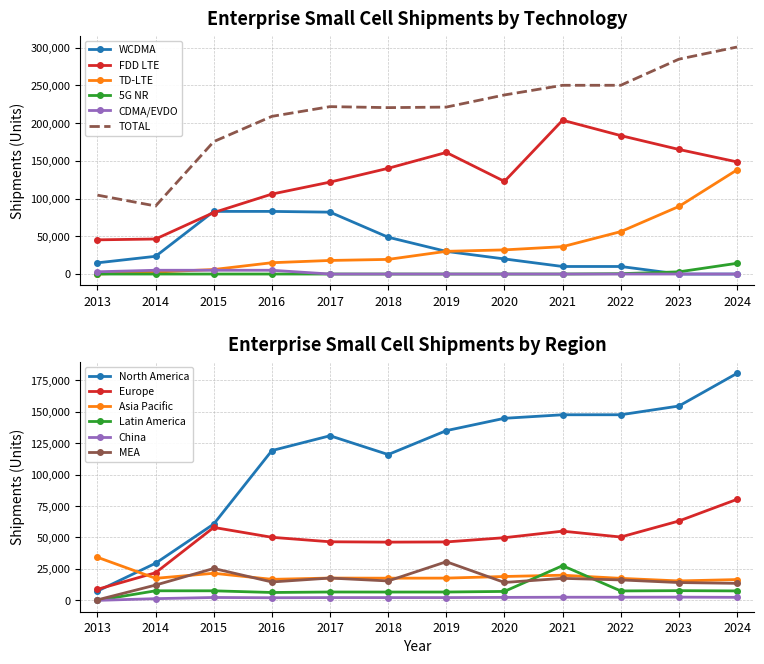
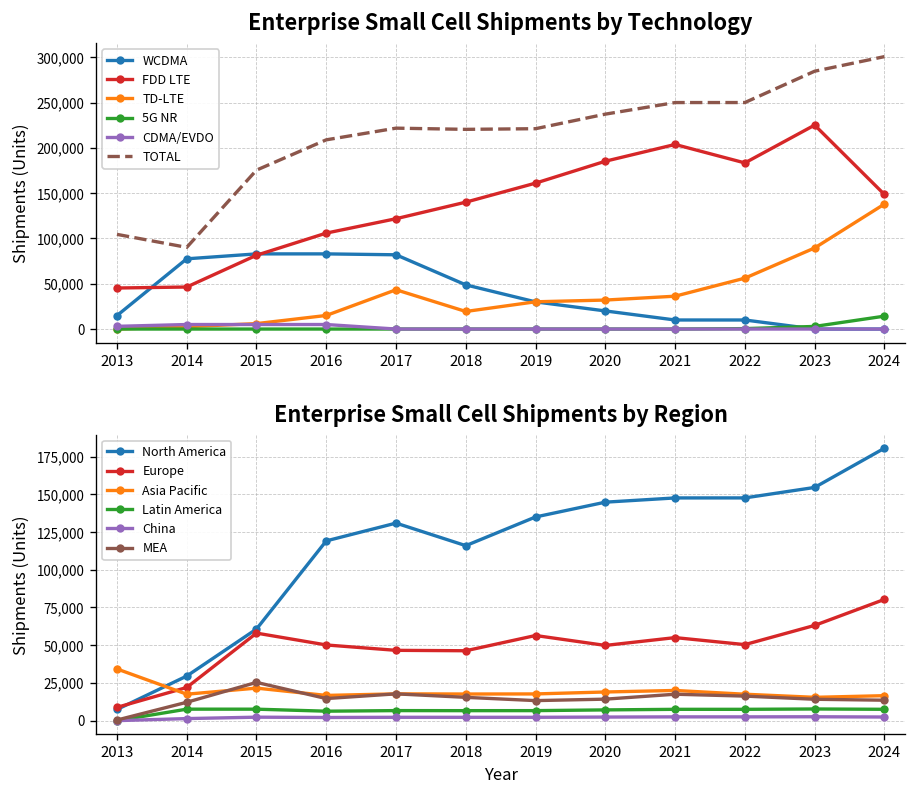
  {
    "Enterprise Small Cell Shipments by Technology": {
      "WCDMA": {
        "2013": "10,000",
-       "2014": "20,000",
+       "2014": "80,000",
        "2016": "80,000",
        "2017": "80,000",
        "2018": "50,000",
        "2020": "20,000",
        "2021": "10,000",
        "2022": "10,000"
      },
      "FDD LTE": {
        "2013": "50,000",
        "2014": "50,000",
        "2016": "110,000",
        "2017": "120,000",
        "2018": "140,000",
        "2019": "160,000",
-       "2020": "120,000",
+       "2020": "190,000",
        "2021": "200,000",
        "2022": "180,000",
-       "2023": "170,000",
+       "2023": "230,000",
        "2024": "150,000"
      },
      "TD-LTE": {
        "2016": "20,000",
-       "2017": "20,000",
+       "2017": "40,000",
        "2018": "20,000",
        "2020": "30,000",
        "2021": "40,000",
        "2022": "60,000",
        "2023": "90,000",
        "2024": "140,000"
      },
      "5G NR": {
        "2015": "0",
        "2016": "0",
        "2024": "10,000"
      },
      "CDMA/EVDO": {
        "2016": "10,000"
      },
      "TOTAL": {
        "2013": "100,000",
        "2014": "90,000",
        "2015": "180,000",
        "2016": "210,000",
        "2017": "220,000",
        "2018": "220,000",
        "2019": "220,000",
        "2020": "240,000",
        "2021": "250,000",
        "2022": "250,000",
        "2023": "280,000",
        "2024": "300,000"
      }
    },
    "Enterprise Small Cell Shipments by Region": {
      "North America": {
        "2014": "30,000",
        "2015": "61,000",
        "2016": "119,000",
        "2017": "131,000",
        "2018": "116,000",
        "2019": "135,000",
        "2020": "145,000",
        "2021": "148,000",
        "2022": "148,000",
        "2023": "155,000",
        "2024": "181,000"
      },
      "Europe": {
        "2014": "22,000",
        "2015": "58,000",
        "2016": "50,000",
        "2017": "47,000",
        "2018": "46,000",
-       "2019": "46,000",
+       "2019": "56,000",
        "2020": "50,000",
        "2021": "55,000",
        "2022": "50,000",
        "2023": "63,000",
        "2024": "80,000"
      },
      "Asia Pacific": {
        "2013": "34,000",
        "2014": "18,000",
        "2015": "22,000",
        "2016": "17,000",
        "2018": "18,000",
        "2019": "18,000",
        "2020": "19,000",
        "2021": "20,000",
        "2024": "17,000"
      },
      "Latin America": {
        "2014": "8,000",
        "2015": "8,000",
        "2016": "6,000",
        "2017": "7,000",
        "2018": "7,000",
        "2019": "7,000",
        "2020": "7,000",
-       "2021": "28,000",
+       "2021": "8,000",
        "2022": "8,000",
        "2023": "8,000",
        "2024": "8,000"
      },
      "China": {
        "2014": "1,000",
        "2015": "2,000",
        "2016": "2,000",
        "2017": "2,000",
        "2018": "2,000",
        "2019": "2,000",
        "2020": "2,000",
        "2021": "3,000",
        "2022": "3,000",
        "2023": "3,000",
        "2024": "2,000"
      },
      "MEA": {
        "2014": "12,000",
        "2015": "25,000",
        "2016": "15,000",
        "2018": "15,000",
-       "2019": "31,000",
+       "2019": "13,000",
        "2020": "14,000",
        "2021": "18,000",
        "2024": "14,000"
      }
    }
  }
